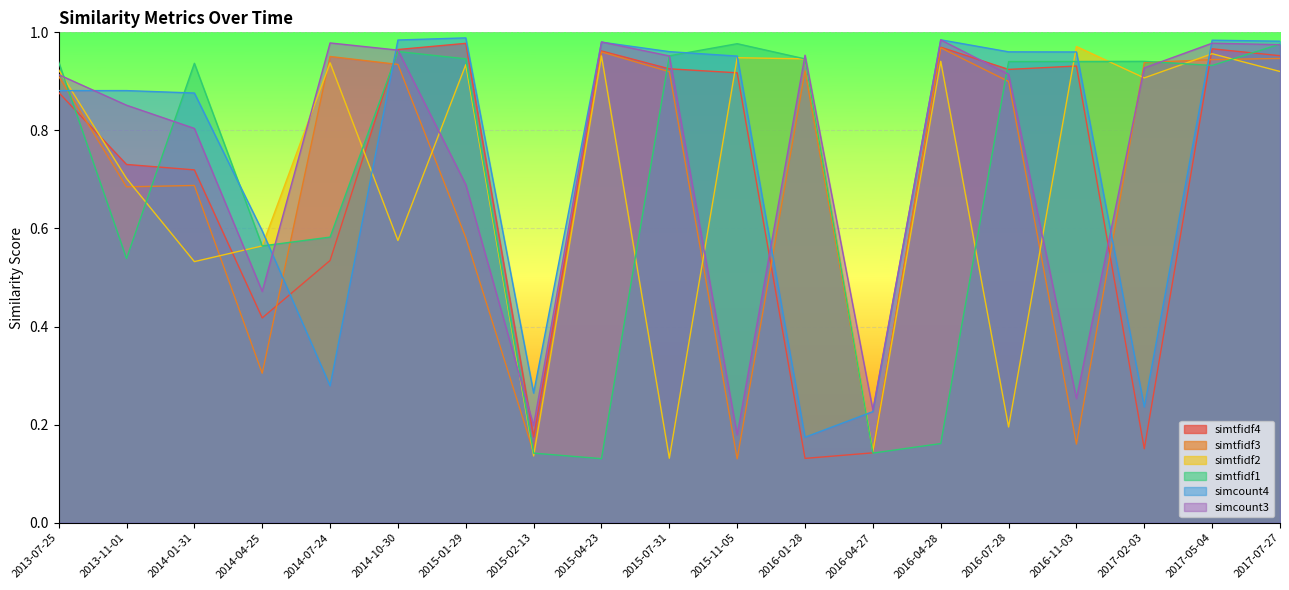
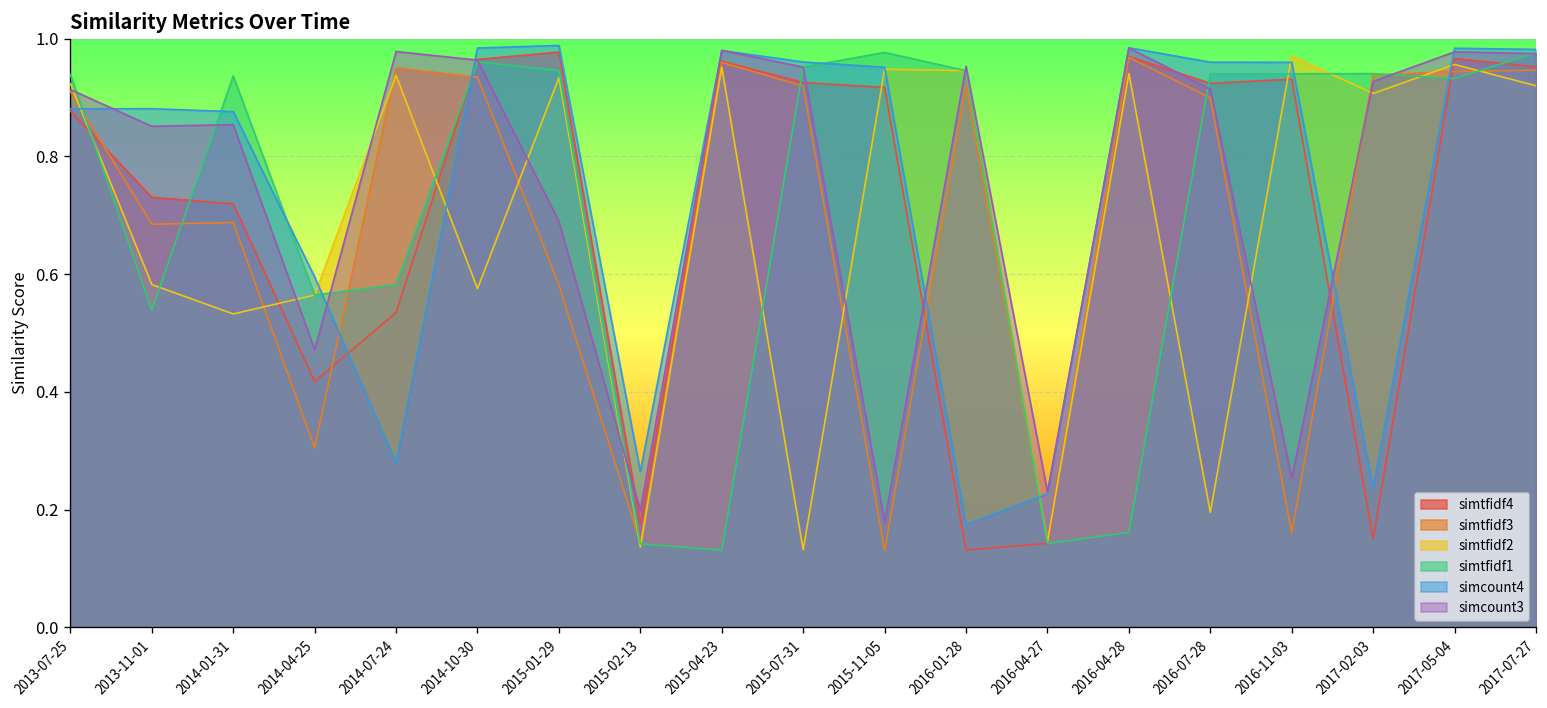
  {
    "simtfidf2": {
      "2013-07-25": 0.92,
-     "2013-11-01": 0.70,
+     "2013-11-01": 0.58,
      "2014-01-31": 0.53,
      "2014-07-24": 0.94,
      "2014-10-30": 0.58,
      "2015-01-29": 0.93,
      "2015-02-13": 0.14,
      "2015-04-23": 0.95,
      "2015-07-31": 0.13,
      "2016-04-28": 0.94,
      "2016-07-28": 0.20,
      "2016-11-03": 0.97,
      "2017-02-03": 0.91,
      "2017-05-04": 0.96,
      "2017-07-27": 0.92
    },
    "simtfidf1": {
      "2013-07-25": 0.94,
      "2013-11-01": 0.54,
      "2014-01-31": 0.94,
      "2014-07-24": 0.58,
      "2015-01-29": 0.95,
      "2015-04-23": 0.13,
      "2015-11-05": 0.98,
      "2016-04-28": 0.16,
      "2016-07-28": 0.94,
      "2016-11-03": 0.94,
      "2017-05-04": 0.93
    },
    "simcount4": {
      "2013-11-01": 0.88,
      "2014-01-31": 0.88,
      "2014-04-25": 0.60,
      "2014-07-24": 0.28,
      "2014-10-30": 0.98,
      "2015-01-29": 0.99,
      "2015-02-13": 0.26,
      "2015-07-31": 0.96,
      "2016-01-28": 0.17,
      "2016-07-28": 0.96,
      "2016-11-03": 0.96,
      "2017-02-03": 0.24,
      "2017-05-04": 0.98,
      "2017-07-27": 0.98
    },
    "simcount3": {
      "2013-11-01": 0.85,
-     "2014-01-31": 0.80,
+     "2014-01-31": 0.85,
      "2014-04-25": 0.47,
      "2014-07-24": 0.98,
      "2015-01-29": 0.69,
      "2015-02-13": 0.20,
      "2015-11-05": 0.18,
      "2016-01-28": 0.95,
      "2016-07-28": 0.91,
      "2016-11-03": 0.25,
      "2017-02-03": 0.93,
      "2017-05-04": 0.98
    }
  }
